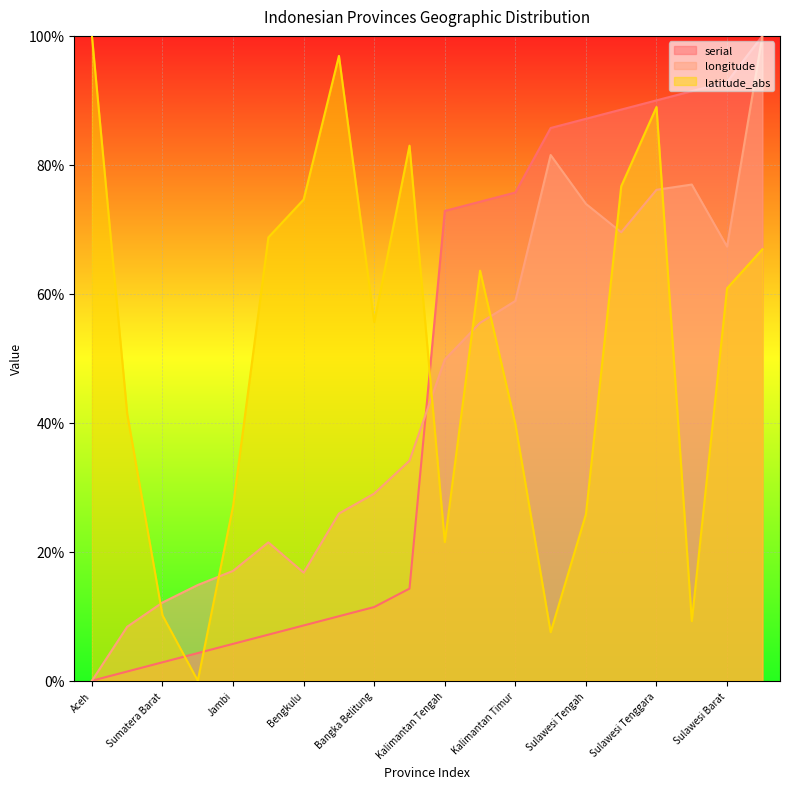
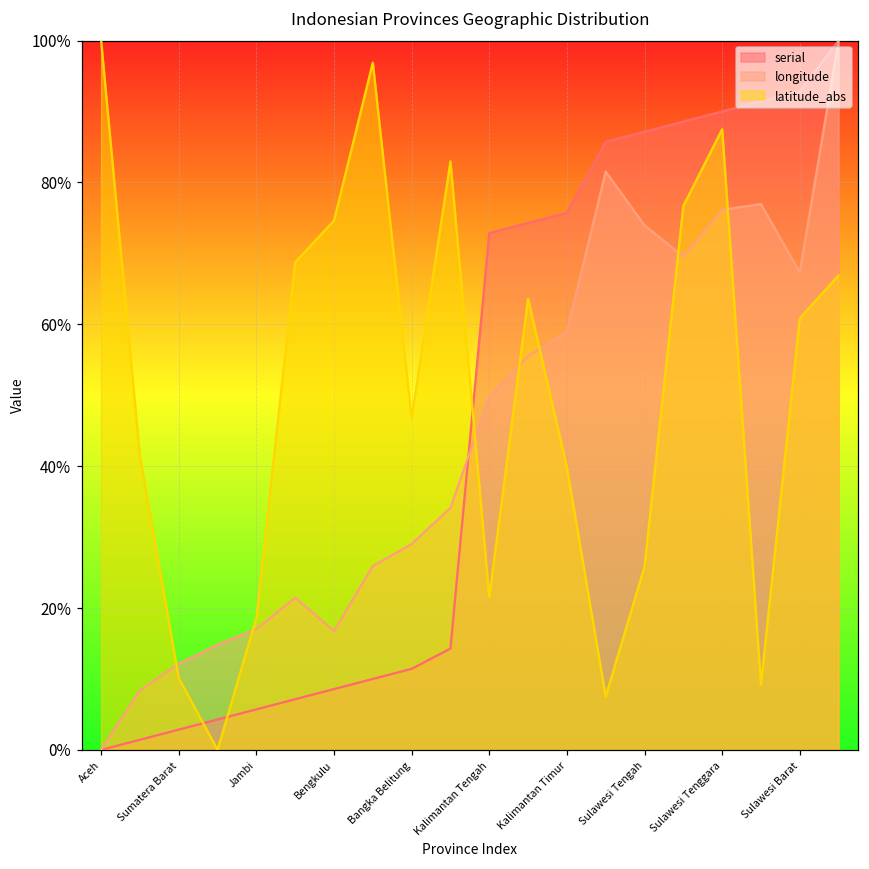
  {
    "latitude_abs": {
      "Aceh": "100%",
      "Sumatera Barat": "10%",
-     "Jambi": "27%",
+     "Jambi": "19%",
      "Bengkulu": "75%",
-     "Bangka Belitung": "56%",
+     "Bangka Belitung": "47%",
      "Kalimantan Tengah": "21%",
      "Kalimantan Timur": "40%",
      "Sulawesi Tengah": "26%",
-     "Sulawesi Tenggara": "89%",
+     "Sulawesi Tenggara": "87%",
      "Sulawesi Barat": "61%"
    }
  }
